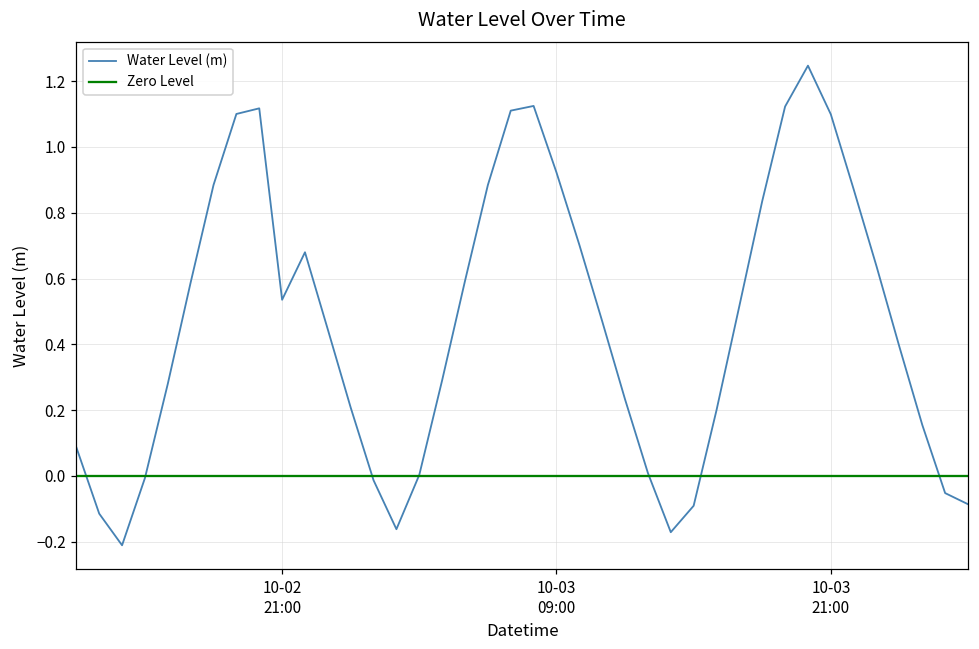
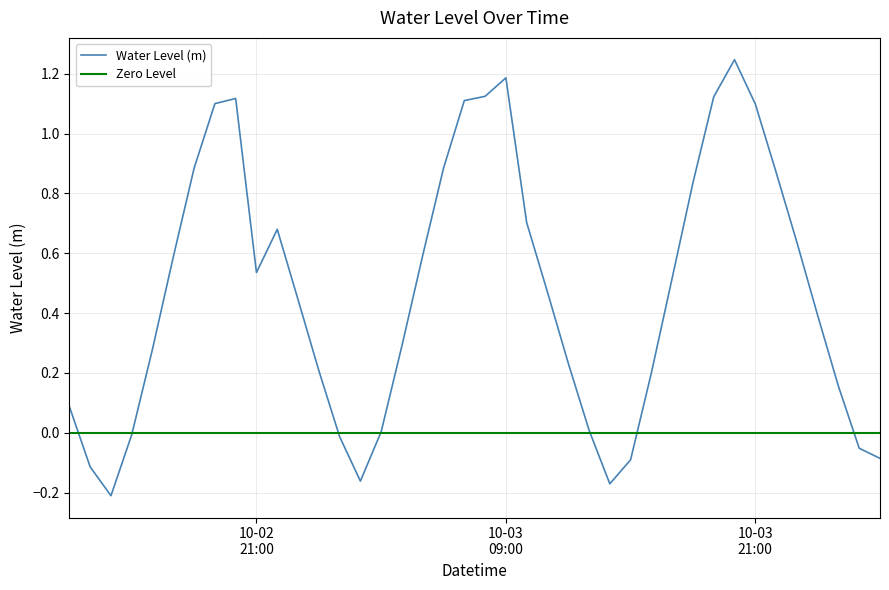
  {
    "10-02 21:00": 0.54,
-   "10-03 09:00": 0.92,
+   "10-03 09:00": 1.19,
    "10-03 21:00": 1.10
  }
